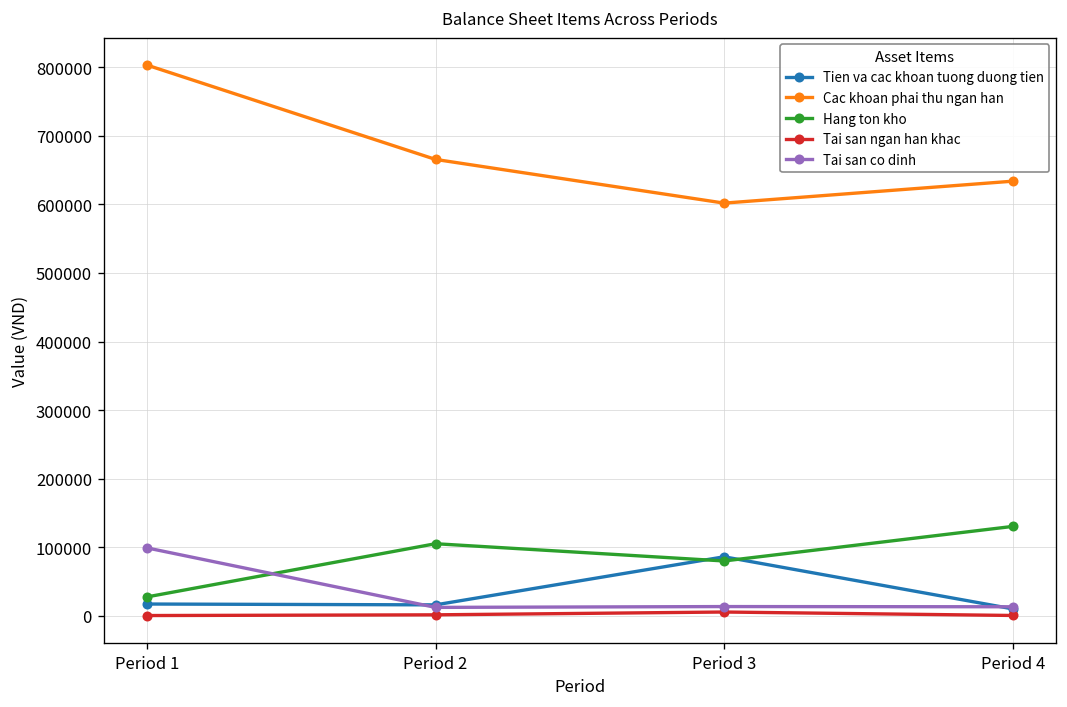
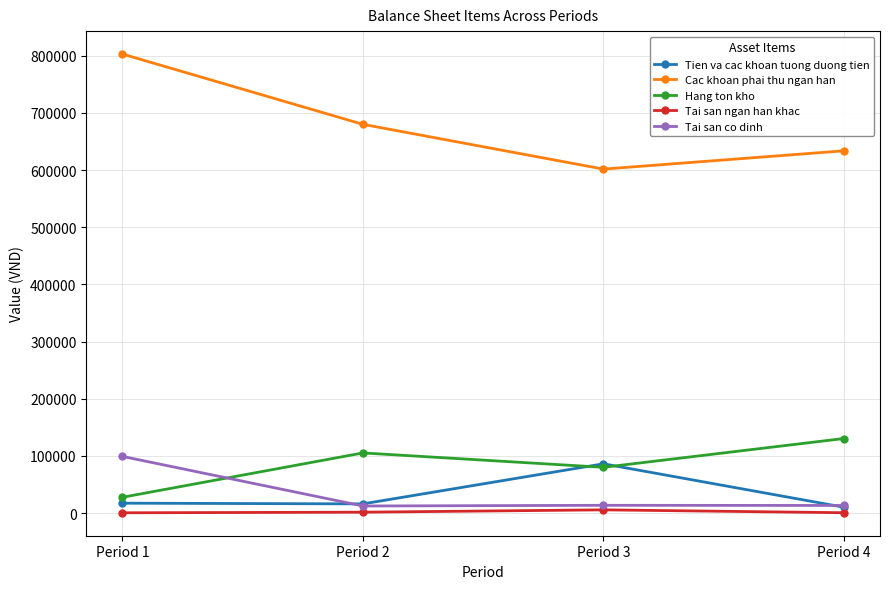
  {
    "Tien va cac khoan tuong duong tien": {
      "Period 1": 20000,
      "Period 3": 90000
    },
    "Cac khoan phai thu ngan han": {
      "Period 1": 800000,
-     "Period 2": 670000,
+     "Period 2": 680000,
      "Period 3": 600000,
      "Period 4": 630000
    },
    "Hang ton kho": {
      "Period 1": 30000,
      "Period 2": 110000,
      "Period 3": 80000,
      "Period 4": 130000
    },
    "Tai san ngan han khac": {
      "Period 1": 0,
      "Period 2": 0,
      "Period 3": 10000,
      "Period 4": 0
    },
    "Tai san co dinh": {
      "Period 1": 100000,
      "Period 3": 10000
    }
  }
